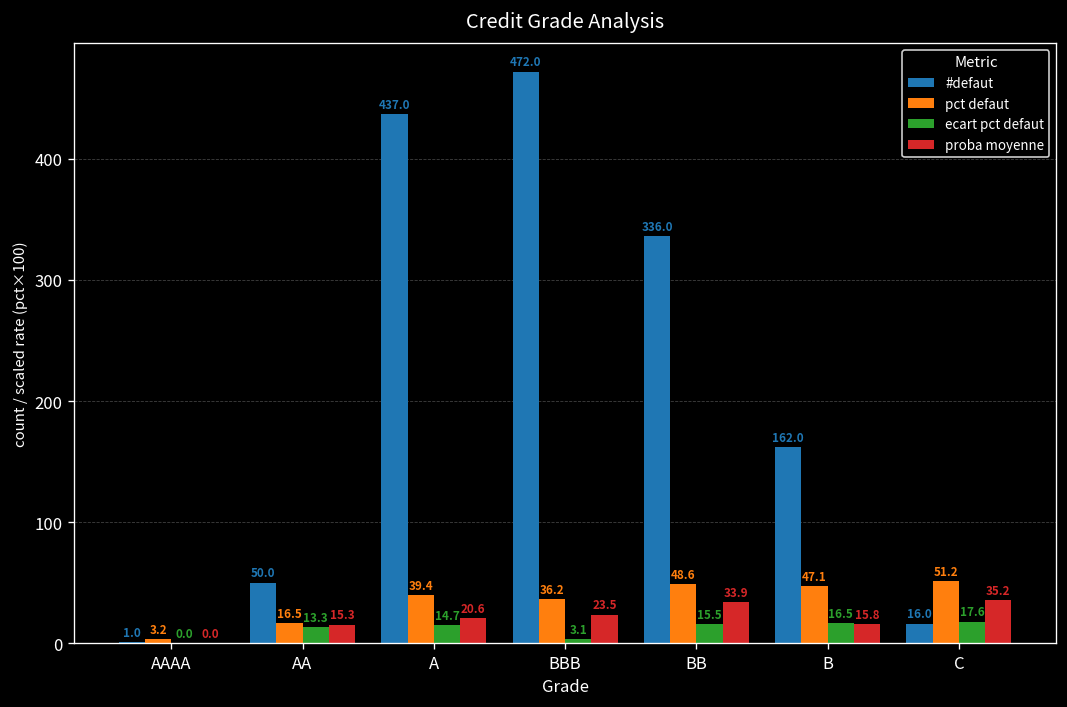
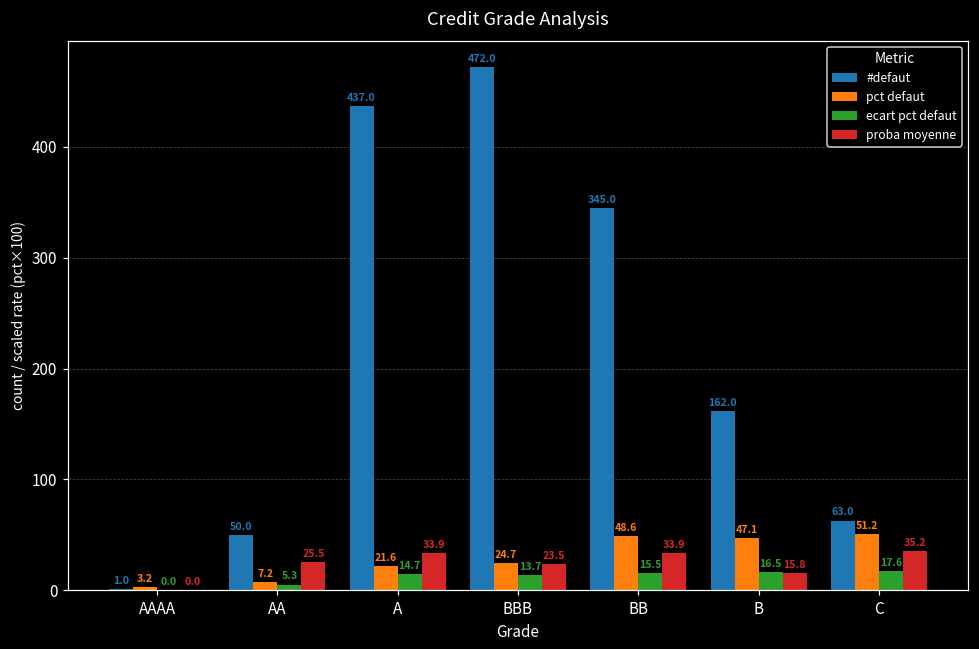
  {
    "#defaut": {
      "AAAA": 1.0,
      "AA": 50.0,
      "A": 437.0,
      "BBB": 472.0,
-     "BB": 336.0,
+     "BB": 345.0,
      "B": 162.0,
-     "C": 16.0
+     "C": 63.0
    },
    "pct defaut": {
      "AAAA": 3.2,
-     "AA": 16.5,
-     "A": 39.4,
-     "BBB": 36.2,
+     "AA": 7.2,
+     "A": 21.6,
+     "BBB": 24.7,
      "BB": 48.6,
      "B": 47.1,
      "C": 51.2
    },
    "ecart pct defaut": {
      "AAAA": 0.0,
-     "AA": 13.3,
+     "AA": 5.3,
      "A": 14.7,
-     "BBB": 3.1,
+     "BBB": 13.7,
      "BB": 15.5,
      "B": 16.5,
      "C": 17.6
    },
    "proba moyenne": {
      "AAAA": 0.0,
-     "AA": 15.3,
-     "A": 20.6,
+     "AA": 25.5,
+     "A": 33.9,
      "BBB": 23.5,
      "BB": 33.9,
      "B": 15.8,
      "C": 35.2
    }
  }
